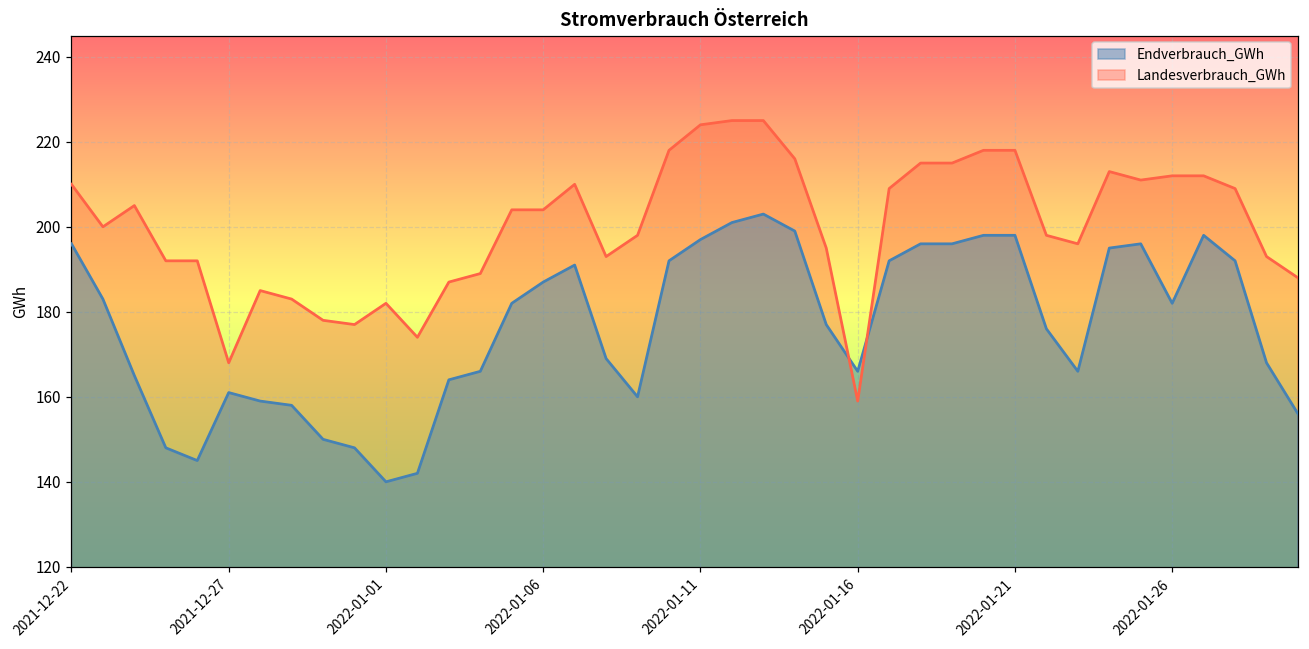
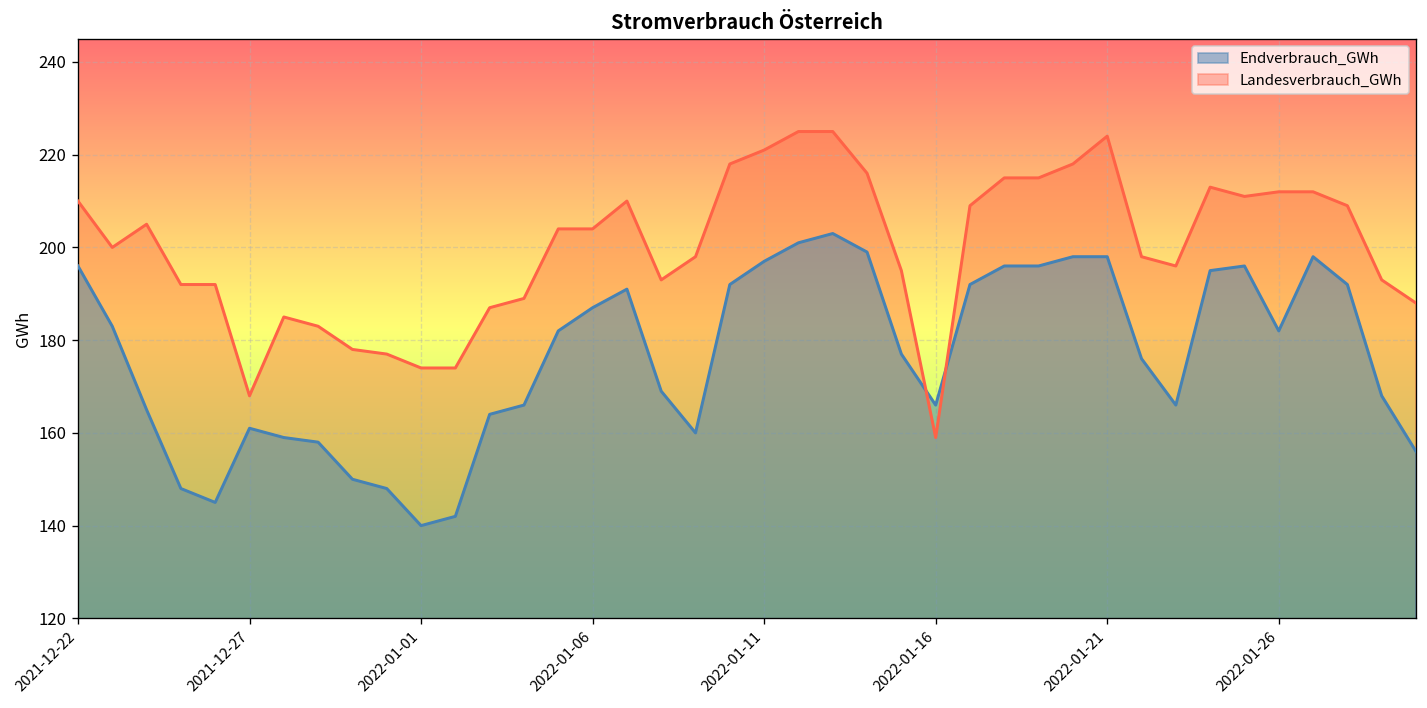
  {
    "Endverbrauch_GWh": {
      "2021-12-22": 196,
      "2021-12-27": 161,
      "2022-01-01": 140,
      "2022-01-06": 187,
      "2022-01-11": 197,
      "2022-01-16": 166,
      "2022-01-21": 198,
      "2022-01-26": 182
    },
    "Landesverbrauch_GWh": {
      "2021-12-22": 210,
      "2021-12-27": 168,
-     "2022-01-01": 182,
+     "2022-01-01": 174,
      "2022-01-06": 204,
-     "2022-01-11": 224,
+     "2022-01-11": 221,
      "2022-01-16": 159,
-     "2022-01-21": 218,
+     "2022-01-21": 224,
      "2022-01-26": 212
    }
  }
